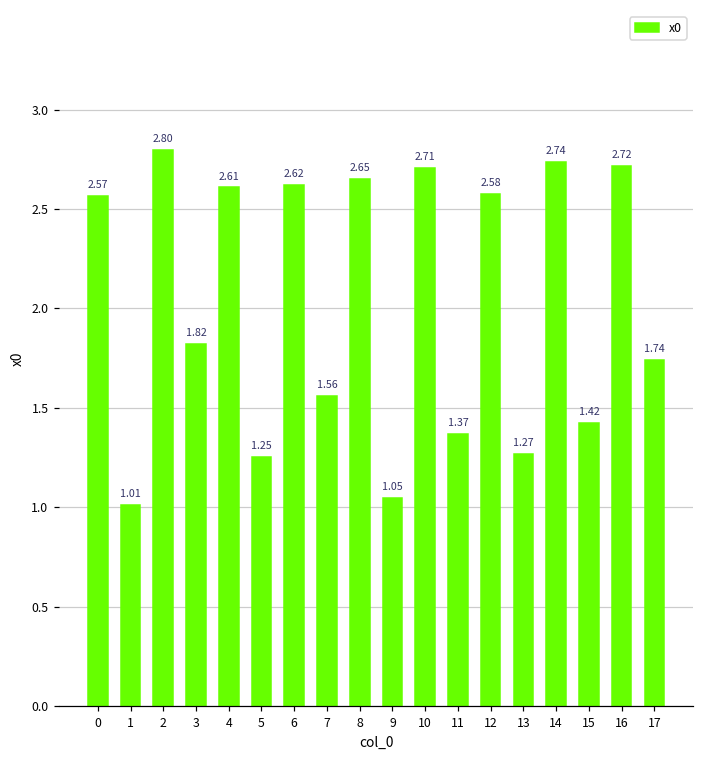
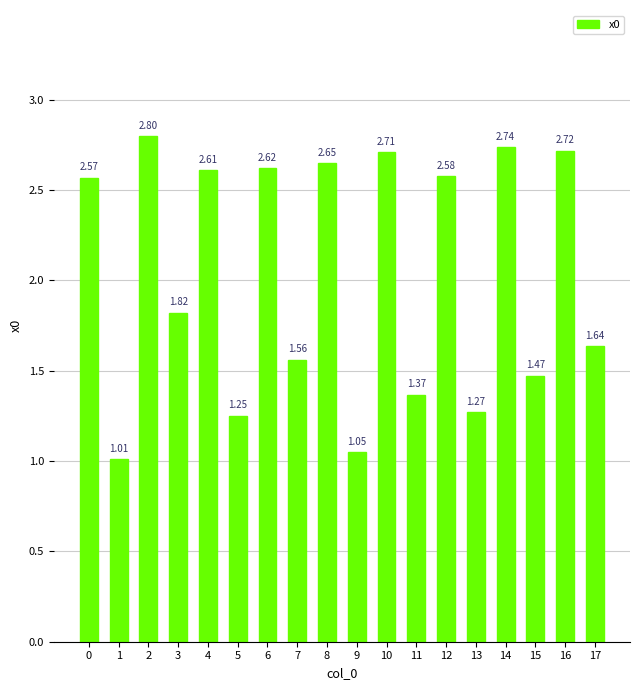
  {
    "0": 2.57,
    "1": 1.01,
    "2": 2.80,
    "3": 1.82,
    "4": 2.61,
    "5": 1.25,
    "6": 2.62,
    "7": 1.56,
    "8": 2.65,
    "9": 1.05,
    "10": 2.71,
    "11": 1.37,
    "12": 2.58,
    "13": 1.27,
    "14": 2.74,
-   "15": 1.42,
+   "15": 1.47,
    "16": 2.72,
-   "17": 1.74
+   "17": 1.64
  }
